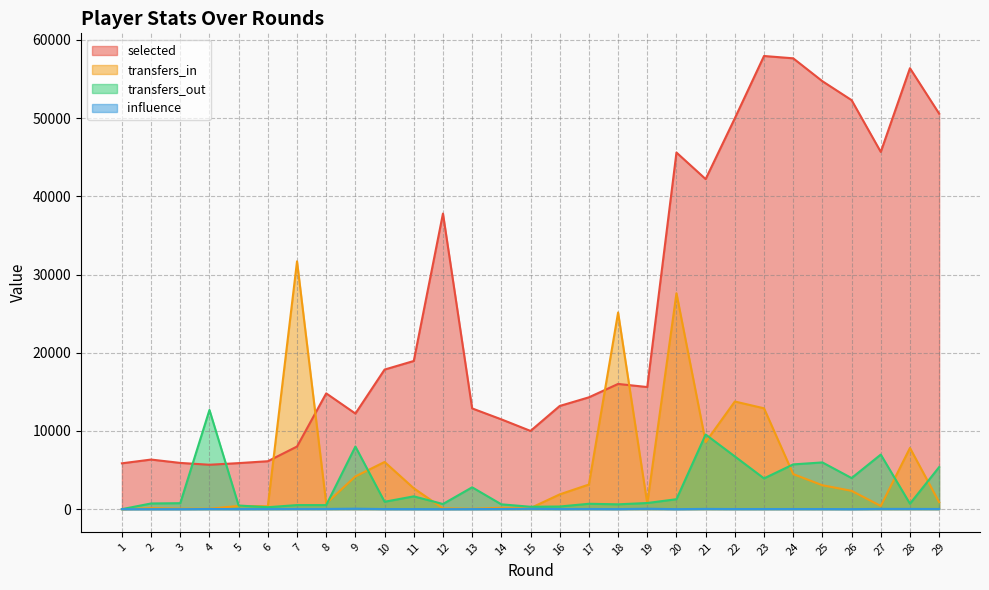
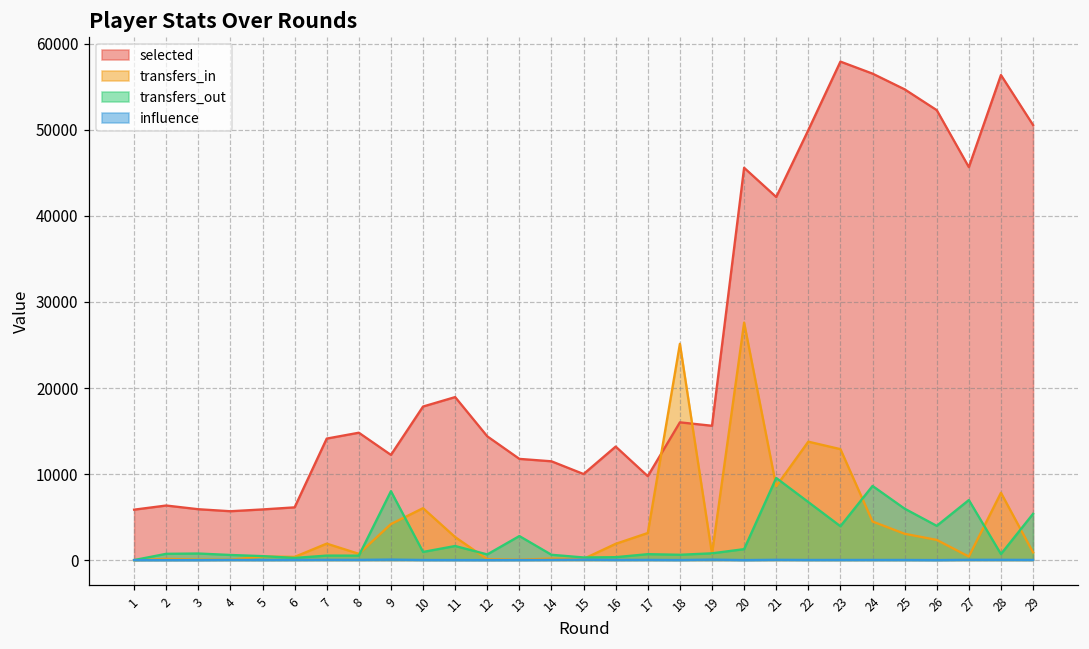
  {
    "selected": {
      "1": 6000,
      "2": 6000,
      "3": 6000,
      "4": 6000,
      "5": 6000,
      "6": 6000,
-     "7": 8000,
+     "7": 14000,
      "8": 15000,
      "9": 12000,
      "10": 18000,
      "11": 19000,
-     "12": 38000,
-     "13": 13000,
+     "12": 14000,
+     "13": 12000,
      "14": 11000,
      "15": 10000,
      "16": 13000,
-     "17": 14000,
+     "17": 10000,
      "18": 16000,
      "19": 16000,
      "20": 46000,
      "21": 42000,
      "22": 50000,
      "23": 58000,
-     "24": 58000,
+     "24": 57000,
      "25": 55000,
      "26": 52000,
      "27": 46000,
      "28": 56000,
      "29": 51000
    },
    "transfers_in": {
-     "7": 32000,
+     "7": 2000,
      "9": 4000,
      "10": 6000,
      "11": 3000,
      "16": 2000,
      "17": 3000,
      "18": 25000,
      "20": 28000,
      "21": 9000,
      "22": 14000,
      "23": 13000,
      "24": 4000,
      "25": 3000,
      "26": 2000,
      "27": 0,
      "28": 8000,
      "29": 1000
    },
    "transfers_out": {
      "2": 1000,
      "3": 1000,
-     "4": 13000,
+     "4": 1000,
      "7": 1000,
      "9": 8000,
      "10": 1000,
      "11": 2000,
      "12": 1000,
      "13": 3000,
      "14": 1000,
      "17": 1000,
      "18": 1000,
      "20": 1000,
      "21": 10000,
      "22": 7000,
      "23": 4000,
-     "24": 6000,
+     "24": 9000,
      "25": 6000,
      "26": 4000,
      "27": 7000,
      "28": 1000,
      "29": 5000
    },
    "influence": {
      "5": 0,
      "7": 0,
      "8": 0,
      "9": 0,
      "10": 0,
      "11": 0,
      "17": 0,
      "18": 0,
      "19": 0,
      "20": 0,
      "21": 0,
      "22": 0,
      "23": 0,
      "24": 0,
      "25": 0,
      "26": 0,
      "27": 0,
      "28": 0,
      "29": 0
    }
  }
